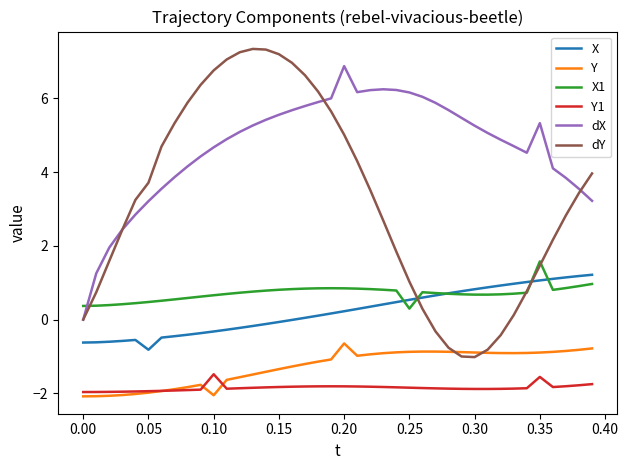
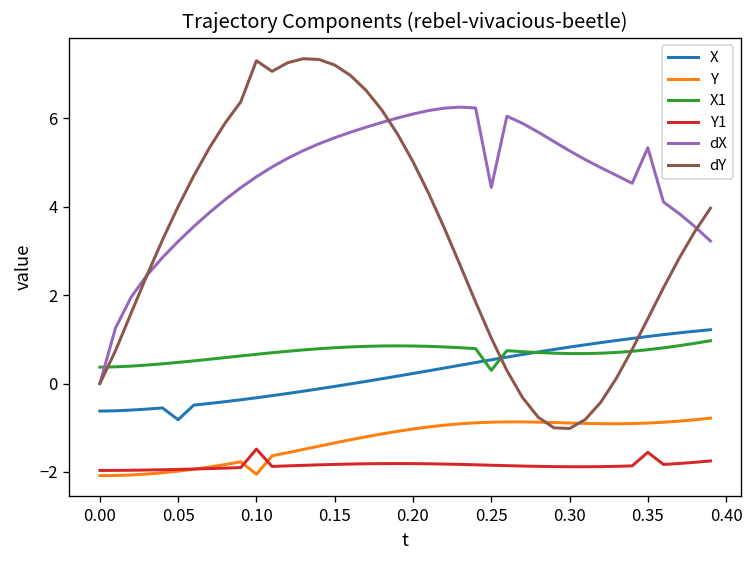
  {
    "X": {
      "0.00": -0.6,
      "0.05": -0.8,
      "0.10": -0.3,
      "0.15": -0.1,
      "0.20": 0.2,
      "0.25": 0.5,
      "0.30": 0.8,
      "0.35": 1.1
    },
    "Y": {
      "0.00": -2.1,
      "0.10": -2.1,
      "0.15": -1.3,
-     "0.20": -0.6,
+     "0.20": -1.0,
      "0.25": -0.9,
      "0.30": -0.9,
      "0.35": -0.9
    },
    "X1": {
      "0.00": 0.4,
      "0.05": 0.5,
      "0.10": 0.7,
      "0.15": 0.8,
      "0.20": 0.8,
      "0.25": 0.3,
      "0.30": 0.7,
-     "0.35": 1.6
+     "0.35": 0.8
    },
    "Y1": {
      "0.00": -2.0,
      "0.10": -1.5,
      "0.15": -1.8,
      "0.20": -1.8,
      "0.25": -1.8,
      "0.30": -1.9,
      "0.35": -1.6
    },
    "dX": {
      "0.05": 3.2,
      "0.10": 4.7,
      "0.15": 5.6,
-     "0.20": 6.9,
-     "0.25": 6.2,
+     "0.20": 6.1,
+     "0.25": 4.4,
      "0.30": 5.3,
      "0.35": 5.3
    },
    "dY": {
-     "0.05": 3.7,
-     "0.10": 6.8,
+     "0.05": 4.0,
+     "0.10": 7.3,
      "0.15": 7.2,
      "0.20": 5.0,
      "0.25": 1.0,
      "0.30": -1.0,
      "0.35": 1.5
    }
  }
